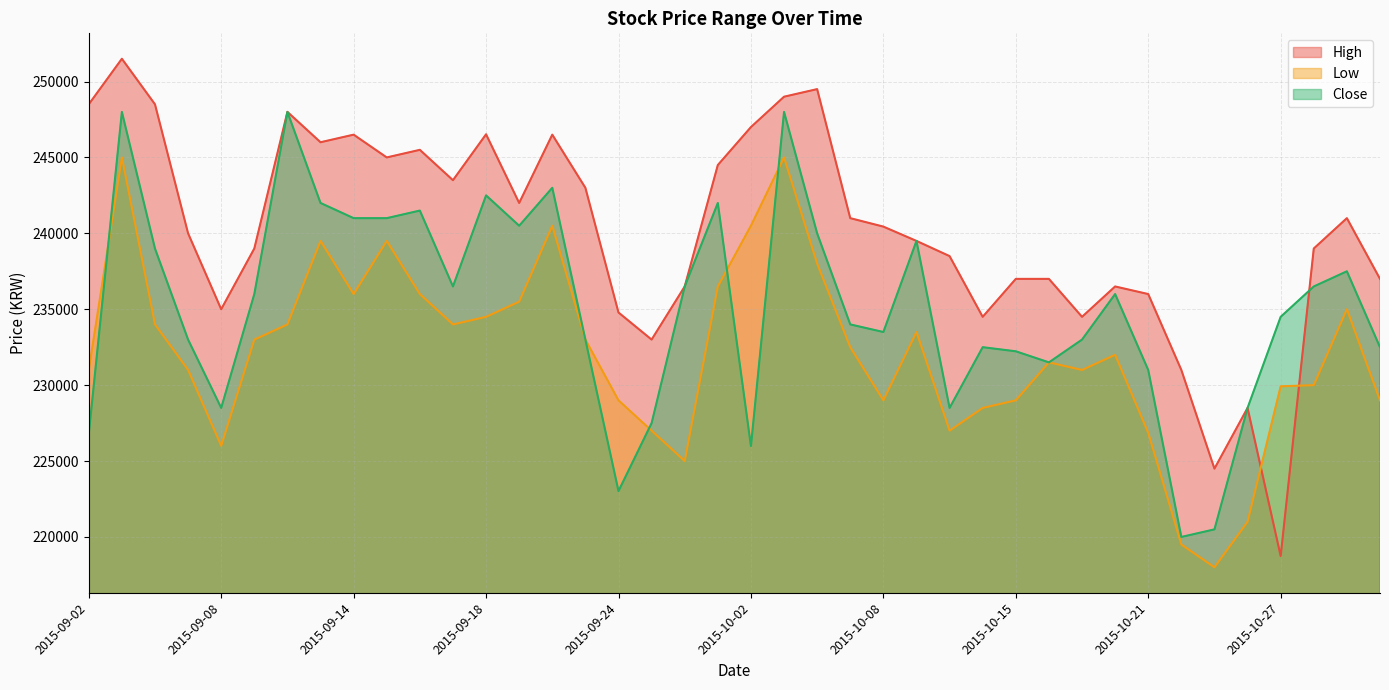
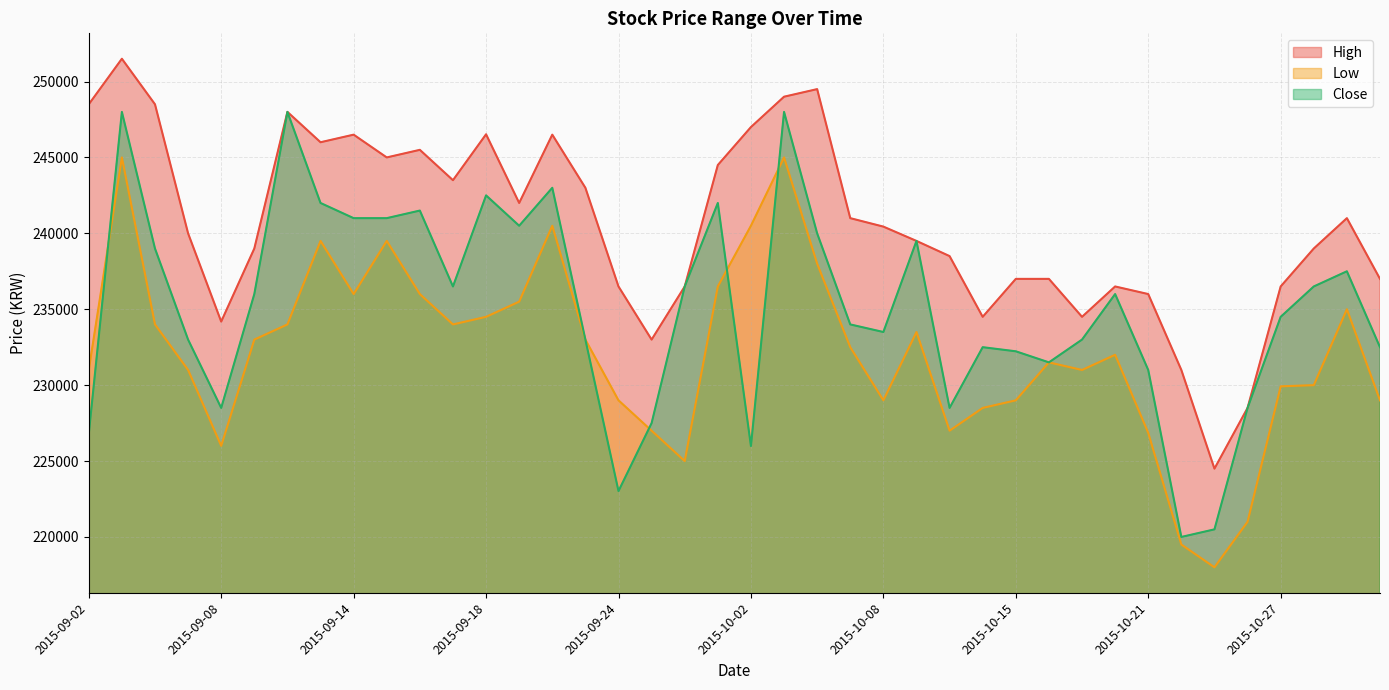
  {
    "High": {
      "2015-09-02": 248500,
-     "2015-09-08": 235000,
+     "2015-09-08": 234200,
      "2015-09-14": 246500,
      "2015-09-18": 246500,
-     "2015-09-24": 234800,
+     "2015-09-24": 236500,
      "2015-10-02": 247000,
      "2015-10-08": 240400,
      "2015-10-15": 237000,
      "2015-10-21": 236000,
-     "2015-10-27": 218700
+     "2015-10-27": 236500
    },
    "Low": {
      "2015-09-02": 231000,
      "2015-09-08": 226000,
      "2015-09-14": 236000,
      "2015-09-18": 234500,
      "2015-09-24": 229000,
      "2015-10-02": 240500,
      "2015-10-08": 229000,
      "2015-10-15": 229000,
      "2015-10-21": 226900,
      "2015-10-27": 229900
    },
    "Close": {
      "2015-09-02": 226800,
      "2015-09-08": 228500,
      "2015-09-14": 241000,
      "2015-09-18": 242500,
      "2015-09-24": 223000,
      "2015-10-02": 226000,
      "2015-10-08": 233500,
      "2015-10-15": 232200,
      "2015-10-21": 231000,
      "2015-10-27": 234500
    }
  }
